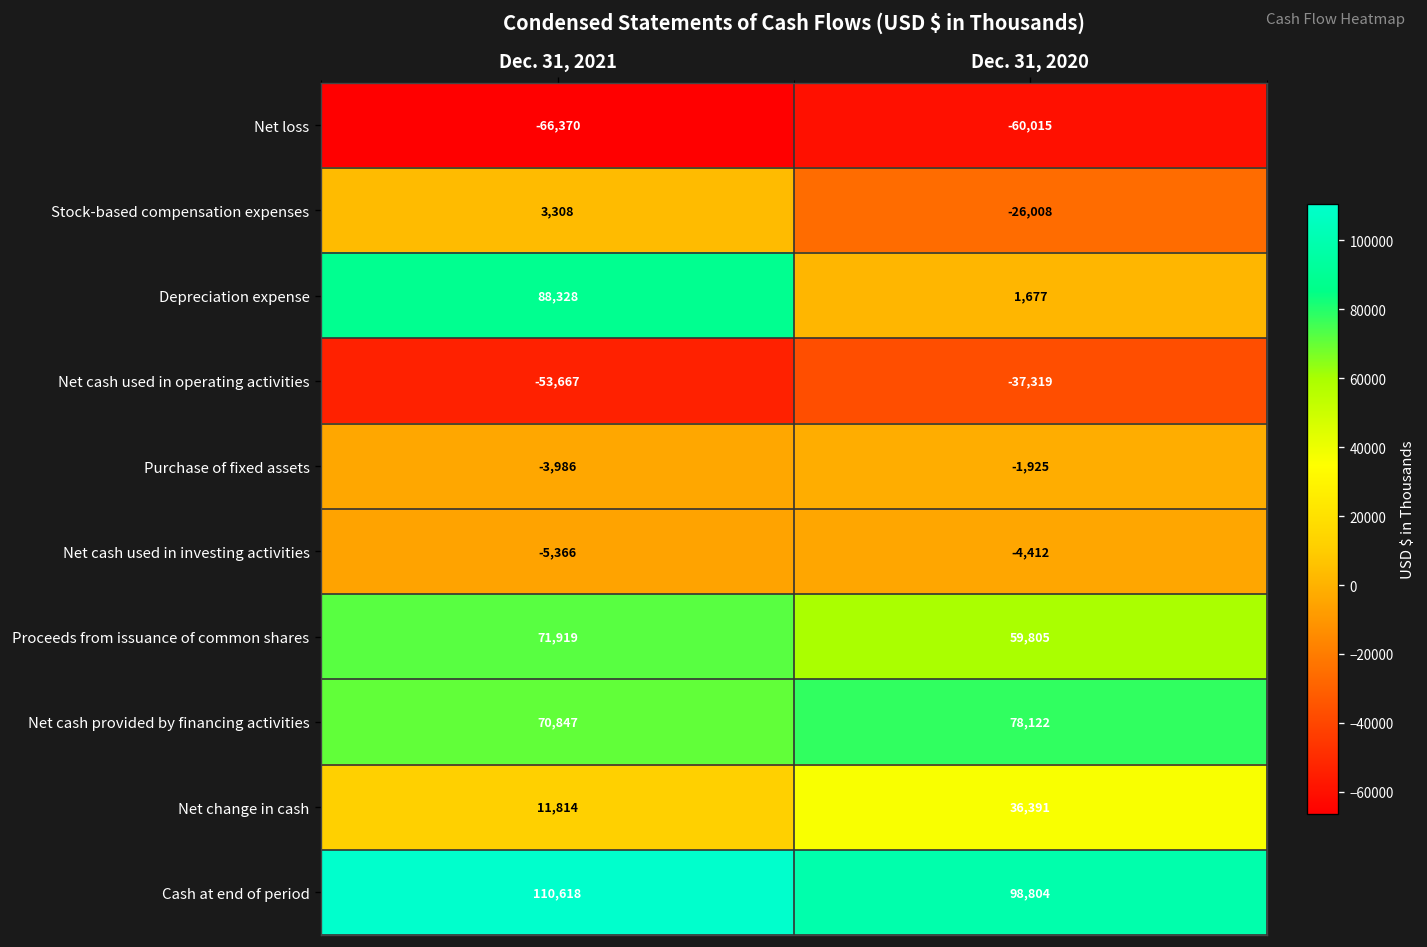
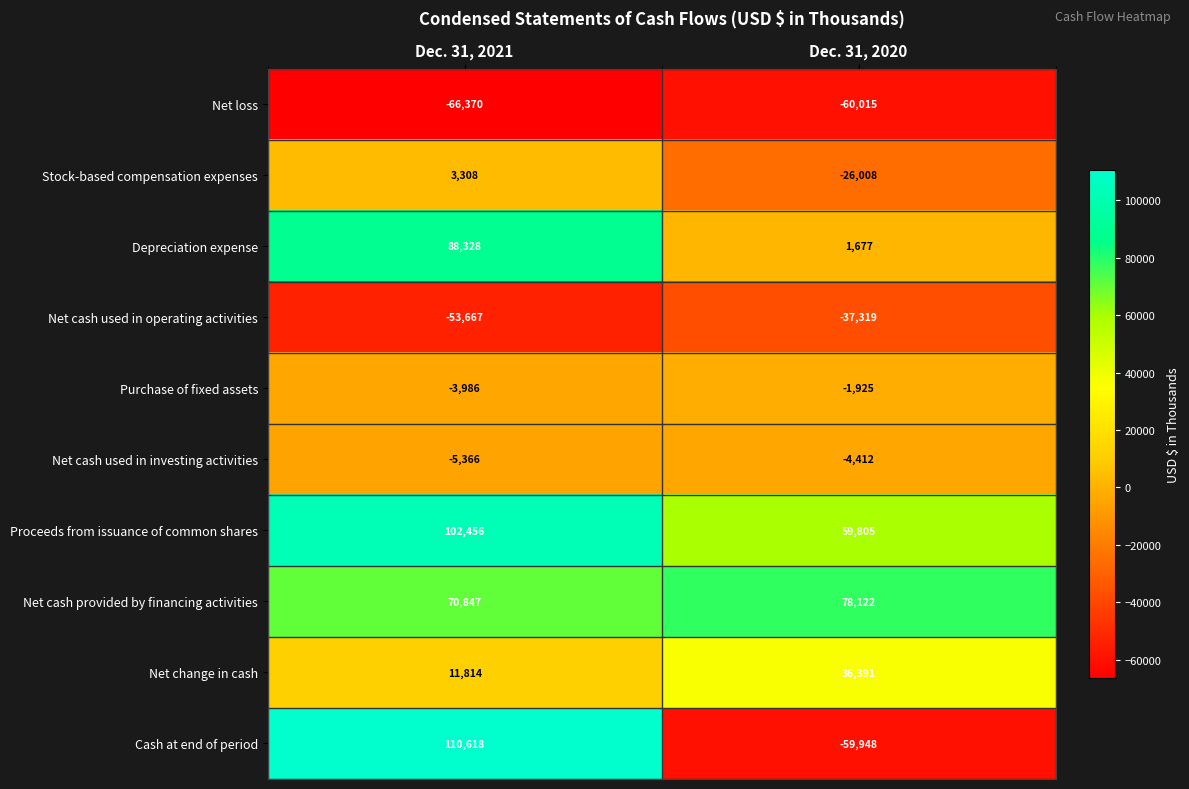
  {
    "Net loss": {
      "Dec. 31, 2021": "-66,370",
      "Dec. 31, 2020": "-60,015"
    },
    "Stock-based compensation expenses": {
      "Dec. 31, 2021": "3,308",
      "Dec. 31, 2020": "-26,008"
    },
    "Depreciation expense": {
      "Dec. 31, 2021": "88,328",
      "Dec. 31, 2020": "1,677"
    },
    "Net cash used in operating activities": {
      "Dec. 31, 2021": "-53,667",
      "Dec. 31, 2020": "-37,319"
    },
    "Purchase of fixed assets": {
      "Dec. 31, 2021": "-3,986",
      "Dec. 31, 2020": "-1,925"
    },
    "Net cash used in investing activities": {
      "Dec. 31, 2021": "-5,366",
      "Dec. 31, 2020": "-4,412"
    },
    "Proceeds from issuance of common shares": {
-     "Dec. 31, 2021": "71,919",
+     "Dec. 31, 2021": "102,456",
      "Dec. 31, 2020": "59,805"
    },
    "Net cash provided by financing activities": {
      "Dec. 31, 2021": "70,847",
      "Dec. 31, 2020": "78,122"
    },
    "Net change in cash": {
      "Dec. 31, 2021": "11,814",
      "Dec. 31, 2020": "36,391"
    },
    "Cash at end of period": {
      "Dec. 31, 2021": "110,618",
-     "Dec. 31, 2020": "98,804"
+     "Dec. 31, 2020": "-59,948"
    }
  }
